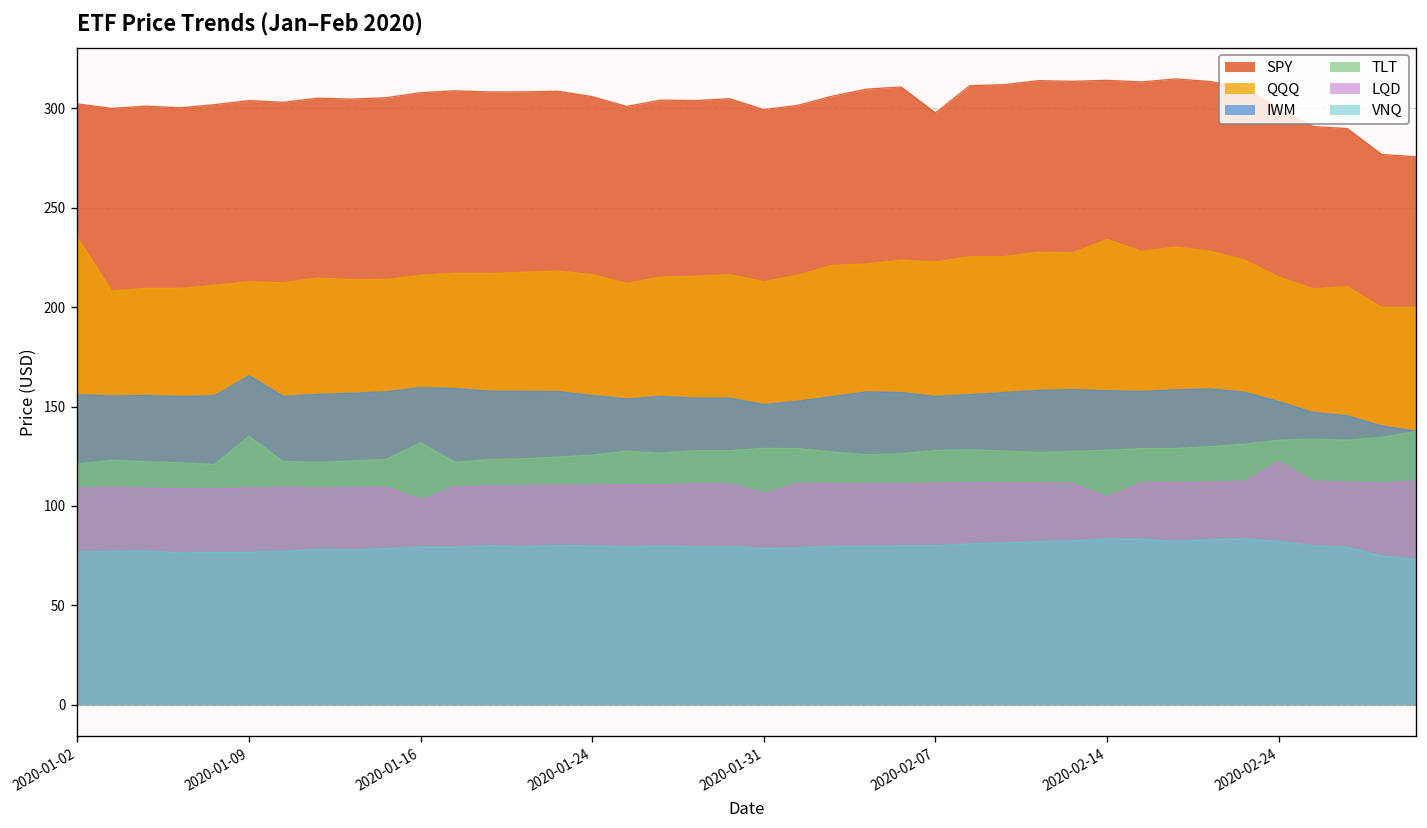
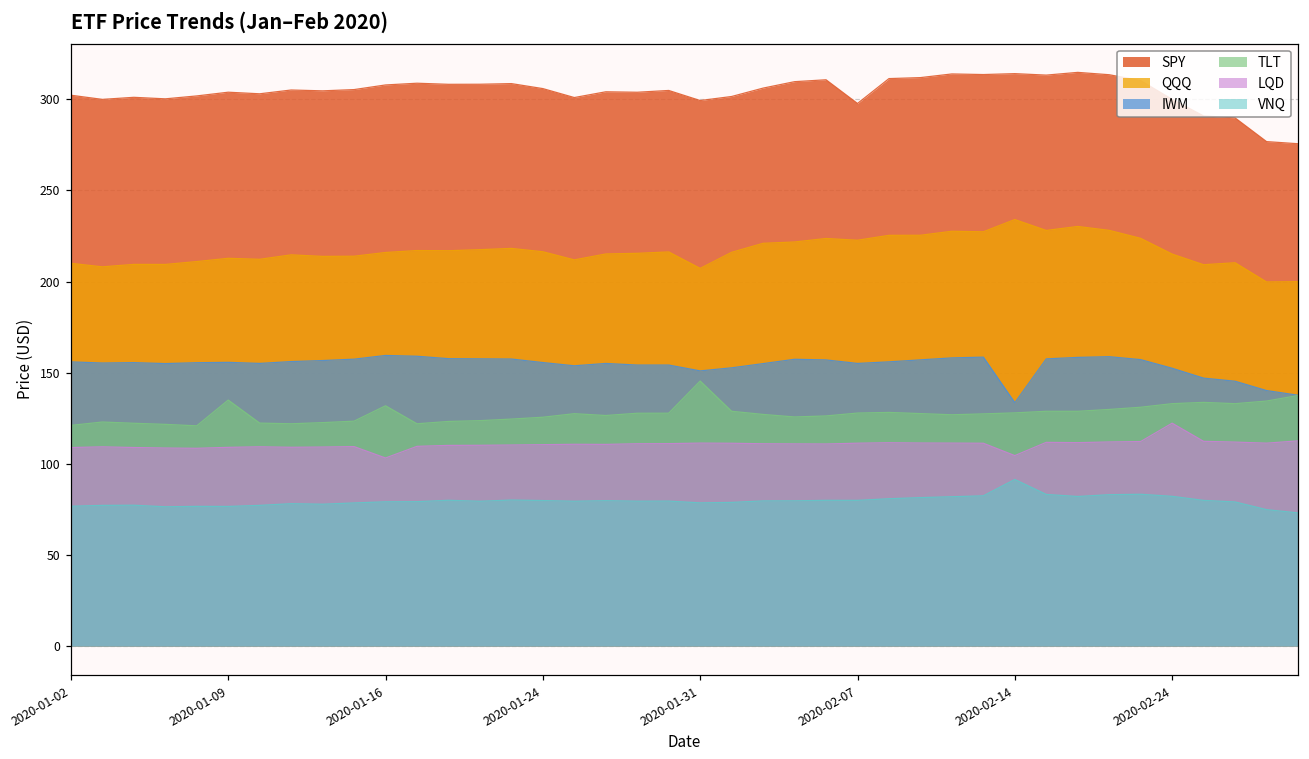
  {
    "SPY": {
      "2020-01-02": 302,
      "2020-01-09": 304,
      "2020-01-16": 308,
      "2020-01-24": 306,
      "2020-01-31": 299,
      "2020-02-07": 298,
      "2020-02-14": 314
    },
    "QQQ": {
-     "2020-01-02": 235,
+     "2020-01-02": 210,
      "2020-01-09": 213,
      "2020-01-16": 216,
      "2020-01-24": 216,
-     "2020-01-31": 213,
+     "2020-01-31": 207,
      "2020-02-07": 223,
      "2020-02-14": 234,
      "2020-02-24": 215
    },
    "IWM": {
      "2020-01-02": 156,
-     "2020-01-09": 165,
+     "2020-01-09": 156,
      "2020-01-16": 159,
      "2020-01-24": 156,
      "2020-01-31": 151,
      "2020-02-07": 155,
-     "2020-02-14": 158,
+     "2020-02-14": 134,
      "2020-02-24": 152
    },
    "TLT": {
      "2020-01-02": 121,
      "2020-01-09": 135,
      "2020-01-16": 132,
      "2020-01-24": 126,
-     "2020-01-31": 129,
+     "2020-01-31": 145,
      "2020-02-07": 128,
      "2020-02-14": 128,
      "2020-02-24": 133
    },
    "LQD": {
      "2020-01-02": 109,
      "2020-01-09": 109,
      "2020-01-16": 103,
      "2020-01-24": 110,
-     "2020-01-31": 106,
+     "2020-01-31": 111,
      "2020-02-07": 111,
      "2020-02-14": 104,
      "2020-02-24": 122
    },
    "VNQ": {
      "2020-01-02": 77,
      "2020-01-09": 77,
      "2020-01-16": 79,
      "2020-01-24": 80,
      "2020-01-31": 79,
      "2020-02-07": 80,
-     "2020-02-14": 83,
+     "2020-02-14": 91,
      "2020-02-24": 82
    }
  }
